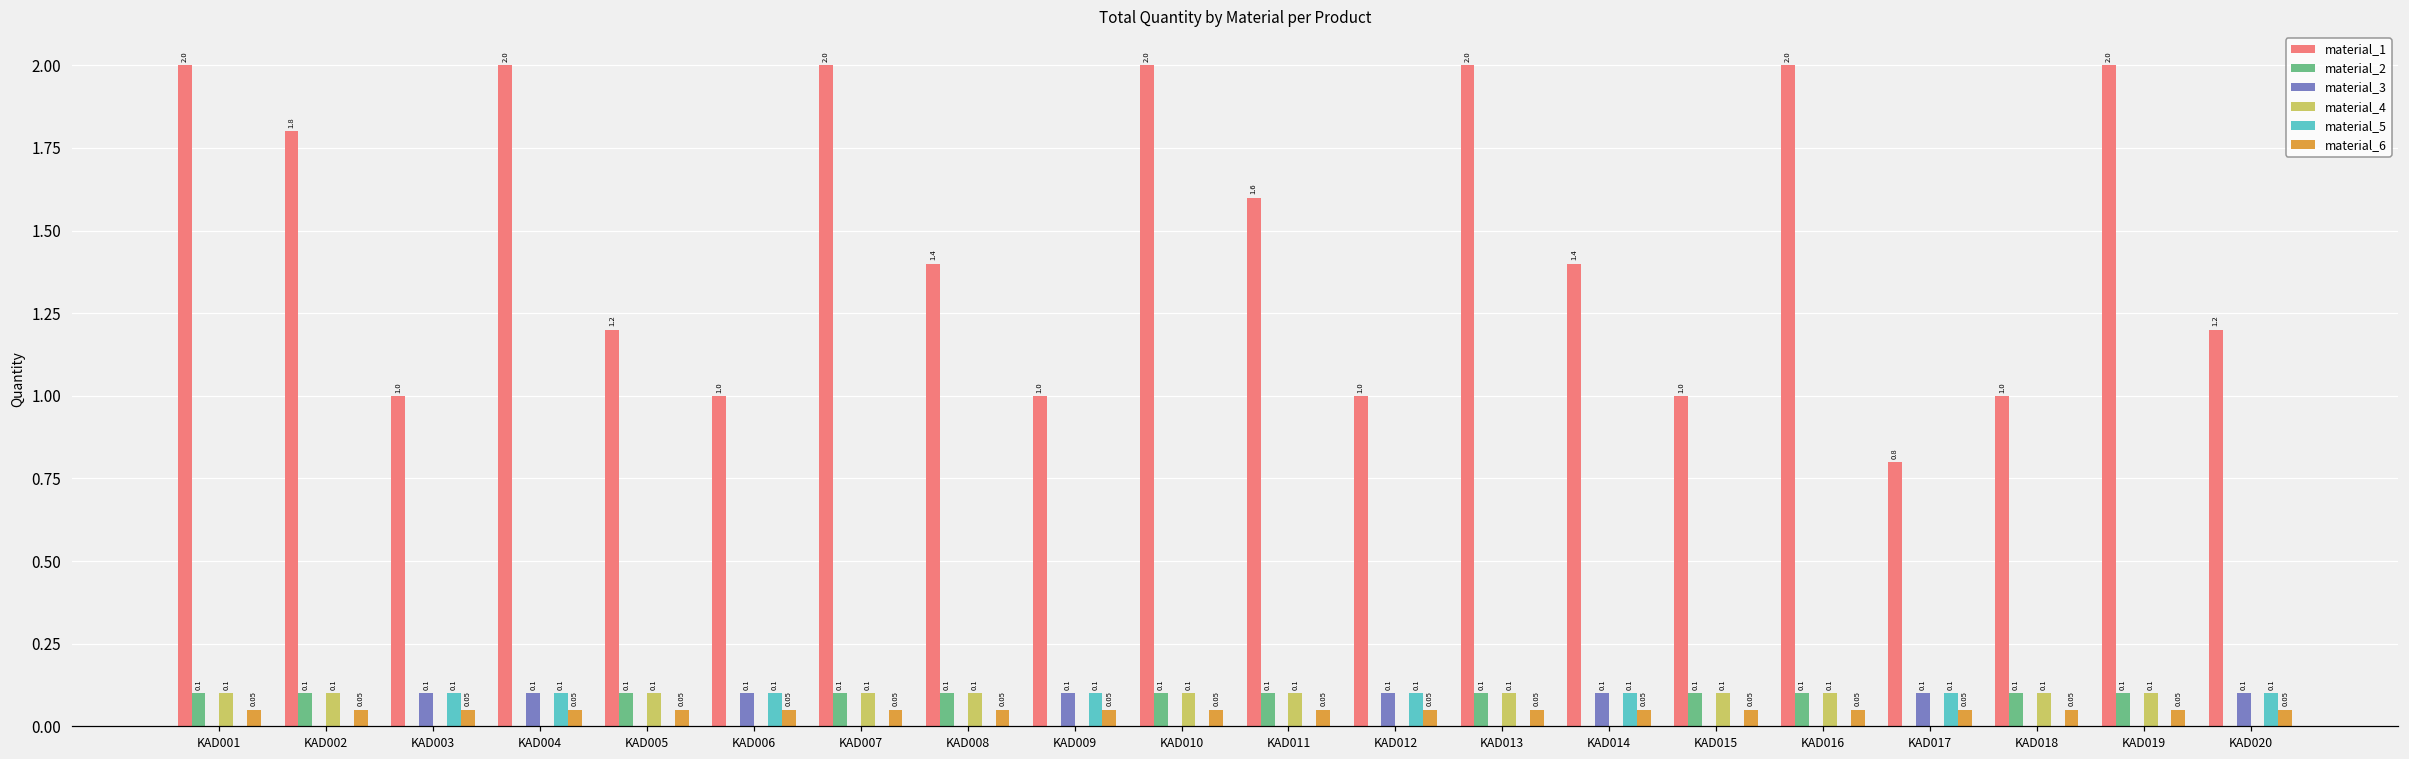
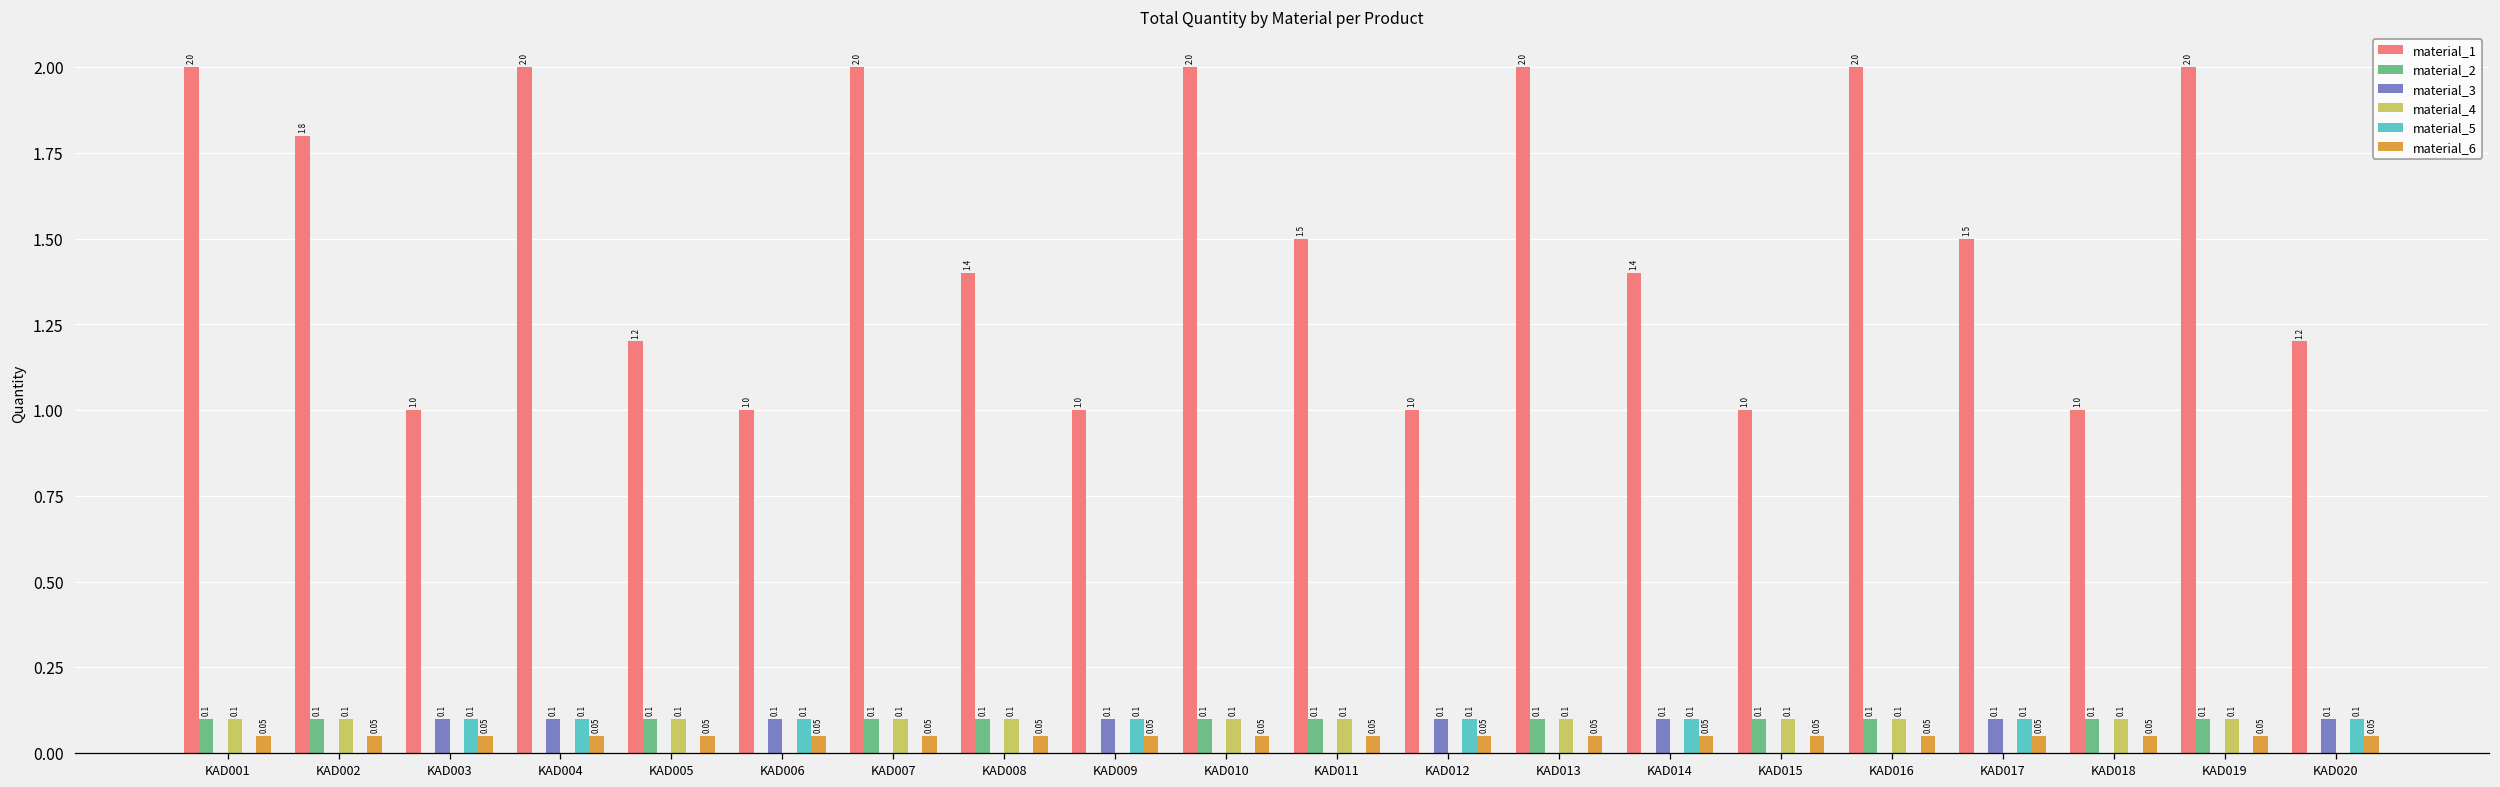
  {
    "material_1": {
      "KAD001": 2.0,
      "KAD002": 1.8,
      "KAD003": 1.0,
      "KAD004": 2.0,
      "KAD005": 1.2,
      "KAD006": 1.0,
      "KAD007": 2.0,
      "KAD008": 1.4,
      "KAD009": 1.0,
      "KAD010": 2.0,
-     "KAD011": 1.6,
+     "KAD011": 1.5,
      "KAD012": 1.0,
      "KAD013": 2.0,
      "KAD014": 1.4,
      "KAD015": 1.0,
      "KAD016": 2.0,
-     "KAD017": 0.8,
+     "KAD017": 1.5,
      "KAD018": 1.0,
      "KAD019": 2.0,
      "KAD020": 1.2
    },
    "material_2": {
      "KAD001": 0.1,
      "KAD002": 0.1,
      "KAD005": 0.1,
      "KAD007": 0.1,
      "KAD008": 0.1,
      "KAD010": 0.1,
      "KAD011": 0.1,
      "KAD013": 0.1,
      "KAD015": 0.1,
      "KAD016": 0.1,
      "KAD018": 0.1,
      "KAD019": 0.1
    },
    "material_3": {
      "KAD003": 0.1,
      "KAD004": 0.1,
      "KAD006": 0.1,
      "KAD009": 0.1,
      "KAD012": 0.1,
      "KAD014": 0.1,
      "KAD017": 0.1,
      "KAD020": 0.1
    },
    "material_4": {
      "KAD001": 0.1,
      "KAD002": 0.1,
      "KAD005": 0.1,
      "KAD007": 0.1,
      "KAD008": 0.1,
      "KAD010": 0.1,
      "KAD011": 0.1,
      "KAD013": 0.1,
      "KAD015": 0.1,
      "KAD016": 0.1,
      "KAD018": 0.1,
      "KAD019": 0.1
    },
    "material_5": {
      "KAD003": 0.1,
      "KAD004": 0.1,
      "KAD006": 0.1,
      "KAD009": 0.1,
      "KAD012": 0.1,
      "KAD014": 0.1,
      "KAD017": 0.1,
      "KAD020": 0.1
    },
    "material_6": {
      "KAD001": 0.05,
      "KAD002": 0.05,
      "KAD003": 0.05,
      "KAD004": 0.05,
      "KAD005": 0.05,
      "KAD006": 0.05,
      "KAD007": 0.05,
      "KAD008": 0.05,
      "KAD009": 0.05,
      "KAD010": 0.05,
      "KAD011": 0.05,
      "KAD012": 0.05,
      "KAD013": 0.05,
      "KAD014": 0.05,
      "KAD015": 0.05,
      "KAD016": 0.05,
      "KAD017": 0.05,
      "KAD018": 0.05,
      "KAD019": 0.05,
      "KAD020": 0.05
    }
  }
